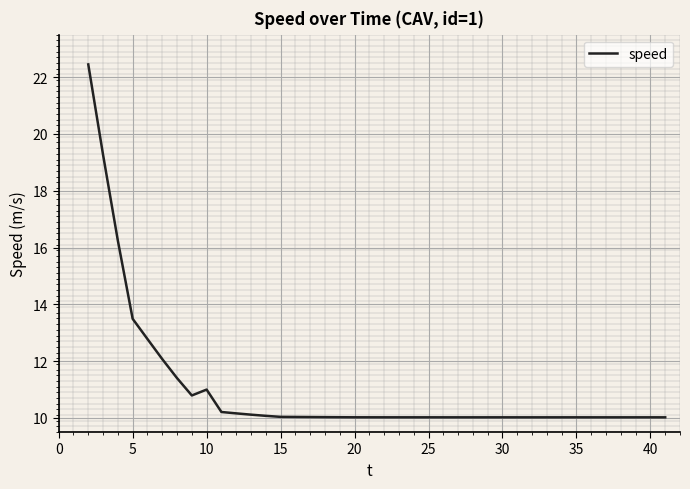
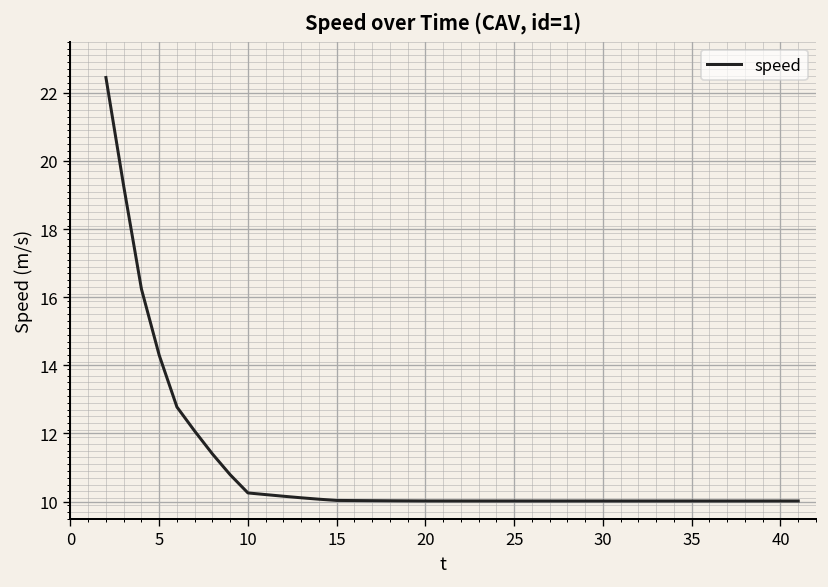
  {
-   "5": 13.5,
-   "10": 11.0,
+   "5": 14.3,
+   "10": 10.3,
    "15": 10.0,
    "20": 10.0,
    "25": 10.0,
    "30": 10.0,
    "35": 10.0,
    "40": 10.0
  }
